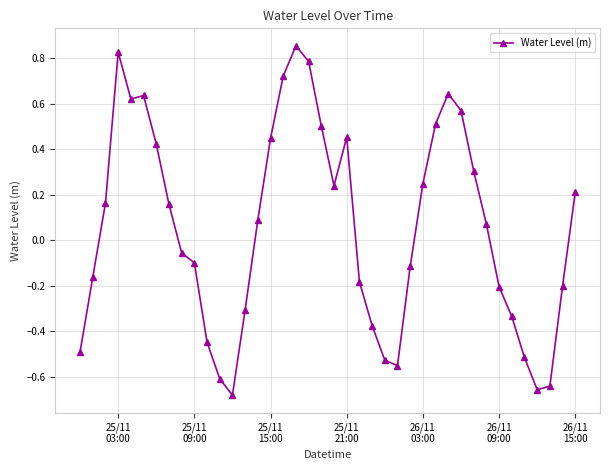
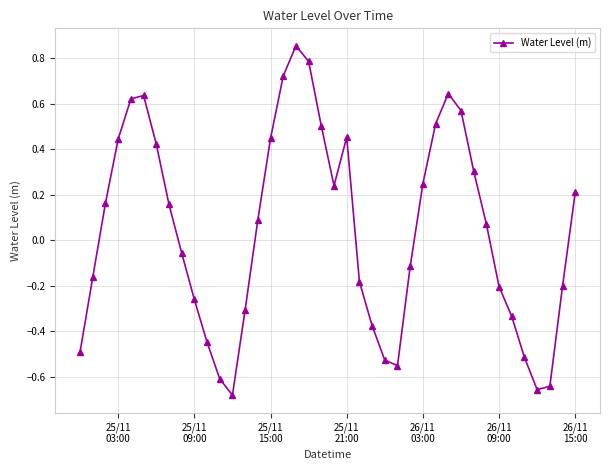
  {
-   "25/11 03:00": 0.83,
-   "25/11 09:00": -0.10,
+   "25/11 03:00": 0.44,
+   "25/11 09:00": -0.26,
    "25/11 15:00": 0.45,
    "25/11 21:00": 0.45,
    "26/11 03:00": 0.25,
    "26/11 09:00": -0.20,
    "26/11 15:00": 0.21
  }
